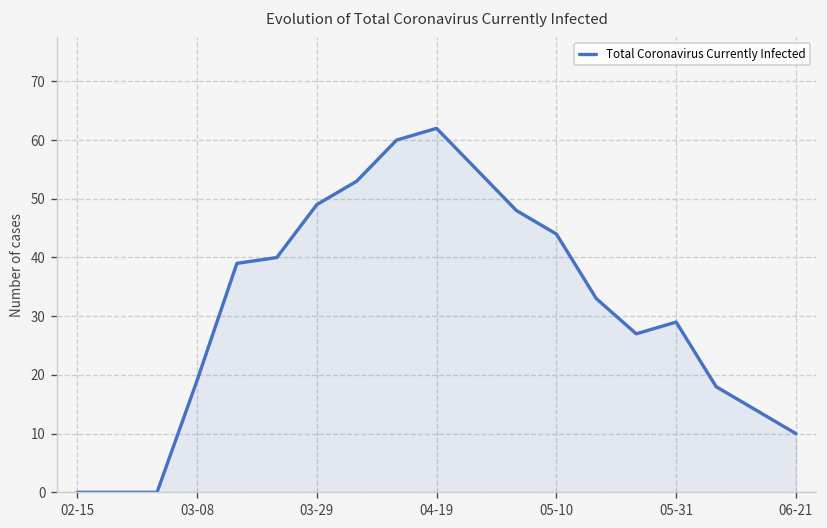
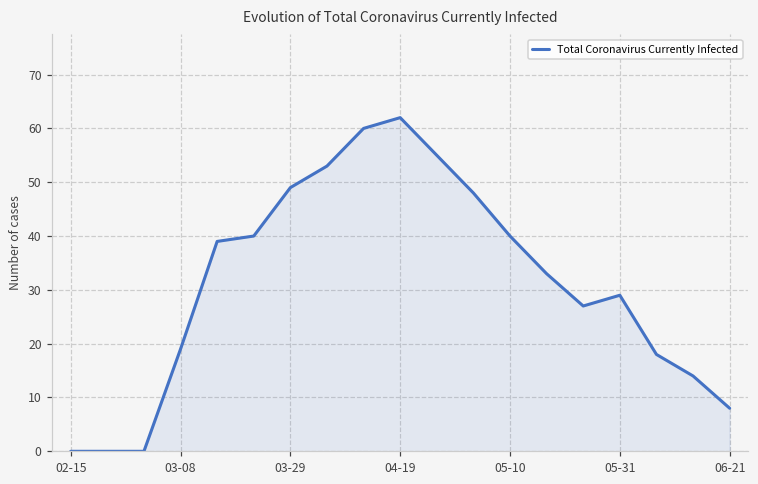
  {
    "02-15": 0,
    "03-08": 19,
    "03-29": 49,
    "04-19": 62,
-   "05-10": 44,
+   "05-10": 40,
    "05-31": 29,
-   "06-21": 10
+   "06-21": 8
  }
